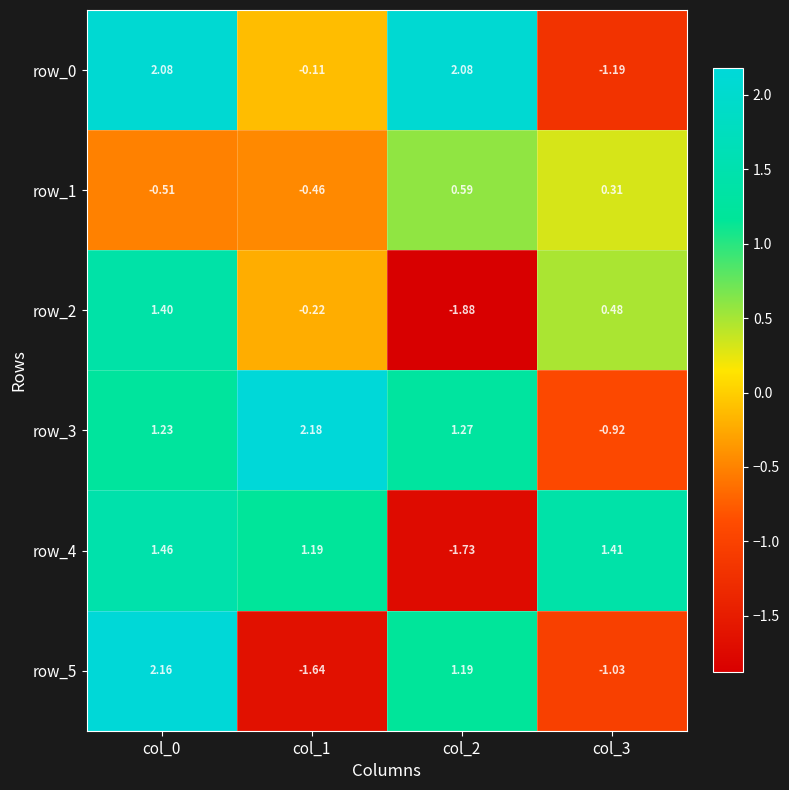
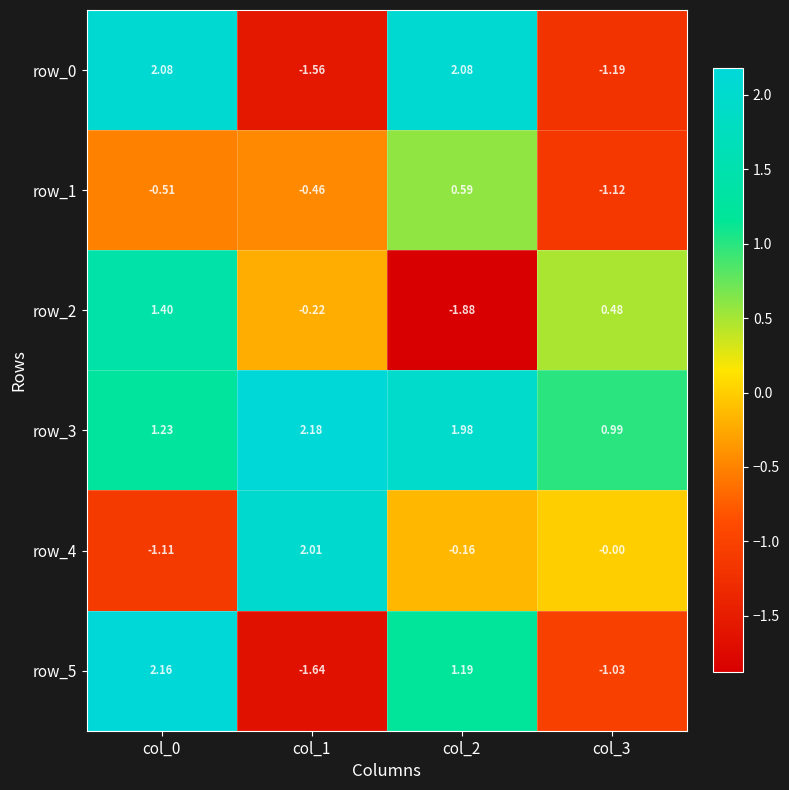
  {
    "row_0": {
      "col_0": 2.08,
-     "col_1": -0.11,
+     "col_1": -1.56,
      "col_2": 2.08,
      "col_3": -1.19
    },
    "row_1": {
      "col_0": -0.51,
      "col_1": -0.46,
      "col_2": 0.59,
-     "col_3": 0.31
+     "col_3": -1.12
    },
    "row_2": {
      "col_0": 1.40,
      "col_1": -0.22,
      "col_2": -1.88,
      "col_3": 0.48
    },
    "row_3": {
      "col_0": 1.23,
      "col_1": 2.18,
-     "col_2": 1.27,
-     "col_3": -0.92
+     "col_2": 1.98,
+     "col_3": 0.99
    },
    "row_4": {
-     "col_0": 1.46,
-     "col_1": 1.19,
-     "col_2": -1.73,
-     "col_3": 1.41
+     "col_0": -1.11,
+     "col_1": 2.01,
+     "col_2": -0.16,
+     "col_3": -0.00
    },
    "row_5": {
      "col_0": 2.16,
      "col_1": -1.64,
      "col_2": 1.19,
      "col_3": -1.03
    }
  }
